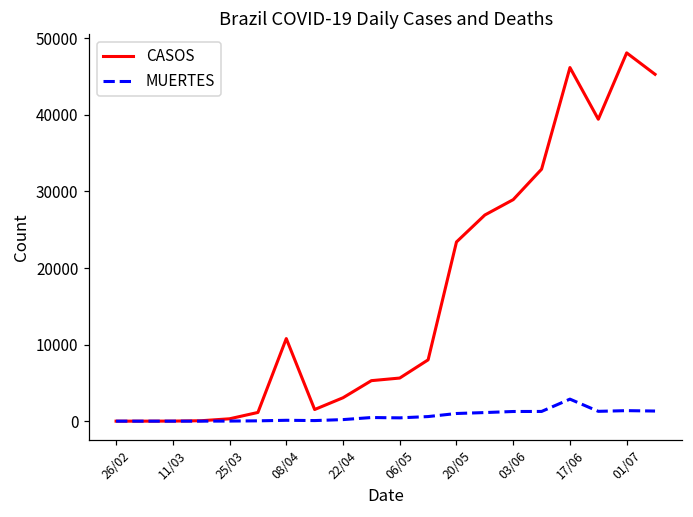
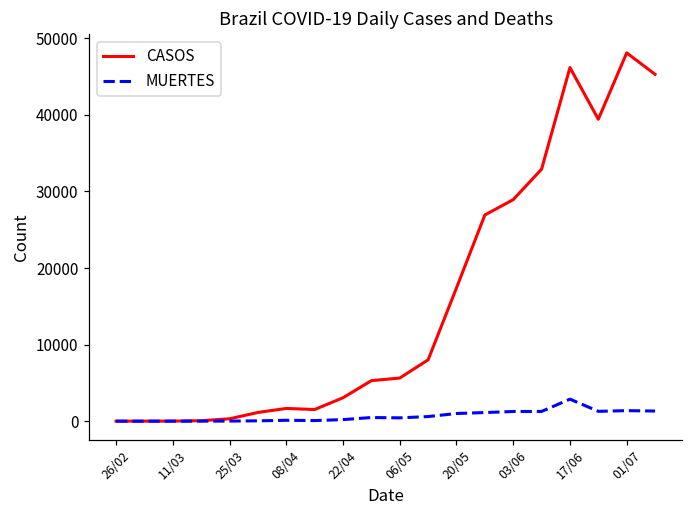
  {
    "CASOS": {
-     "08/04": 11000,
+     "08/04": 2000,
      "22/04": 3000,
      "06/05": 6000,
-     "20/05": 23000,
+     "20/05": 17000,
      "03/06": 29000,
      "17/06": 46000,
      "01/07": 48000
    },
    "MUERTES": {
      "08/04": 0,
      "22/04": 0,
      "06/05": 0,
      "20/05": 1000,
      "03/06": 1000,
      "17/06": 3000,
      "01/07": 1000
    }
  }
